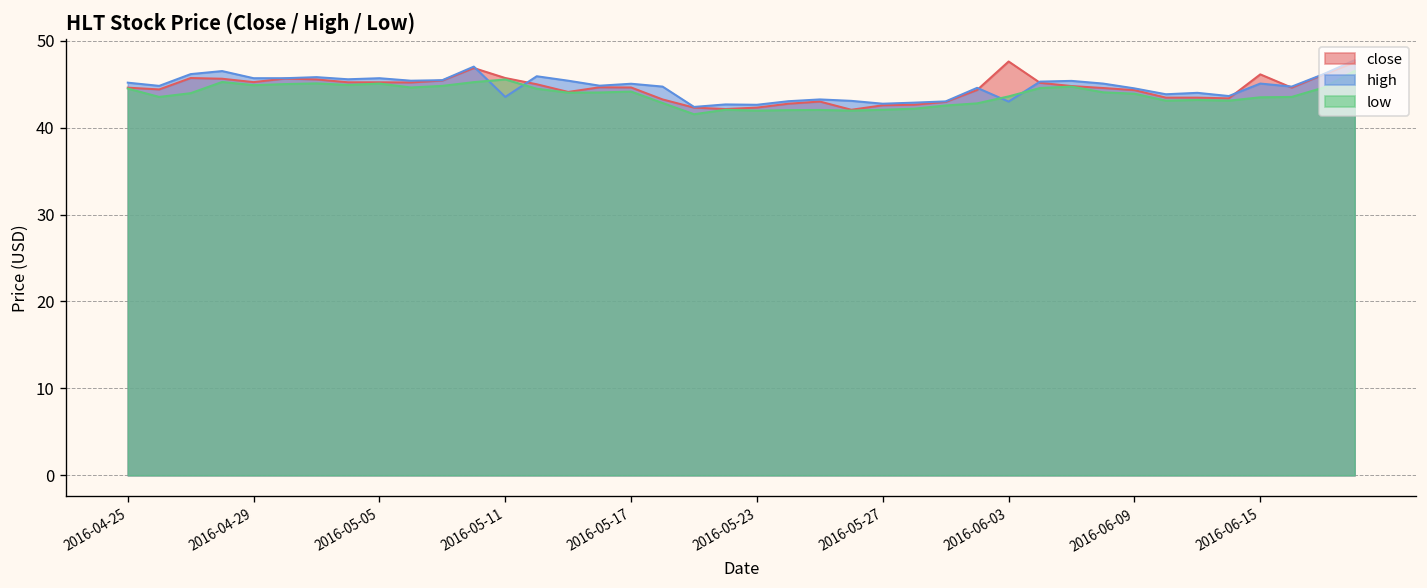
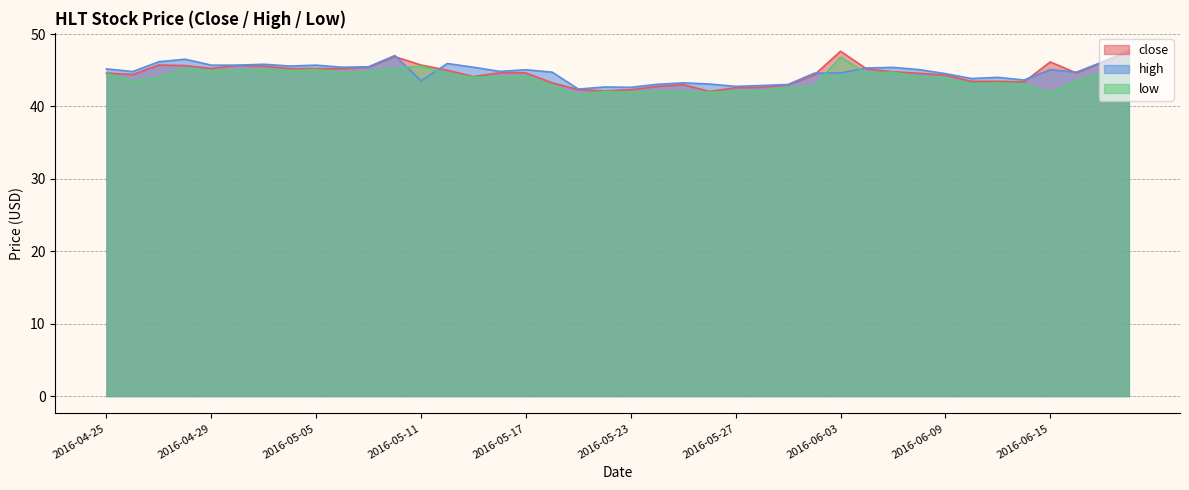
  {
    "close": {
      "2016-05-17": 45,
      "2016-06-03": 48,
      "2016-06-15": 46
    },
    "high": {
      "2016-04-25": 45,
      "2016-04-29": 46,
      "2016-05-05": 46,
      "2016-05-11": 44,
      "2016-05-17": 45,
-     "2016-06-03": 43,
+     "2016-06-03": 45,
      "2016-06-15": 45
    },
    "low": {
      "2016-05-17": 44,
      "2016-05-27": 42,
-     "2016-06-03": 44,
+     "2016-06-03": 47,
      "2016-06-09": 44,
-     "2016-06-15": 44
+     "2016-06-15": 42
    }
  }
